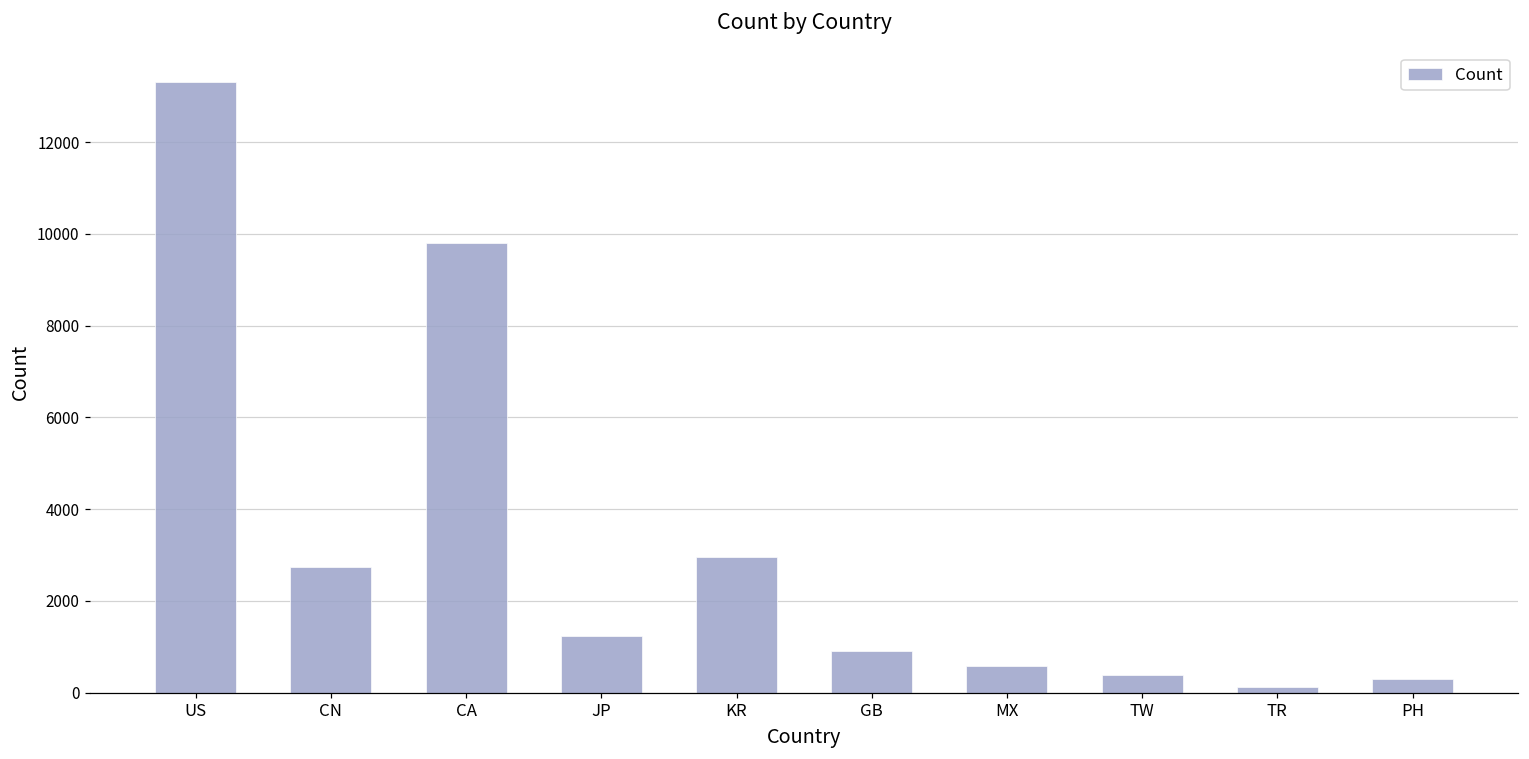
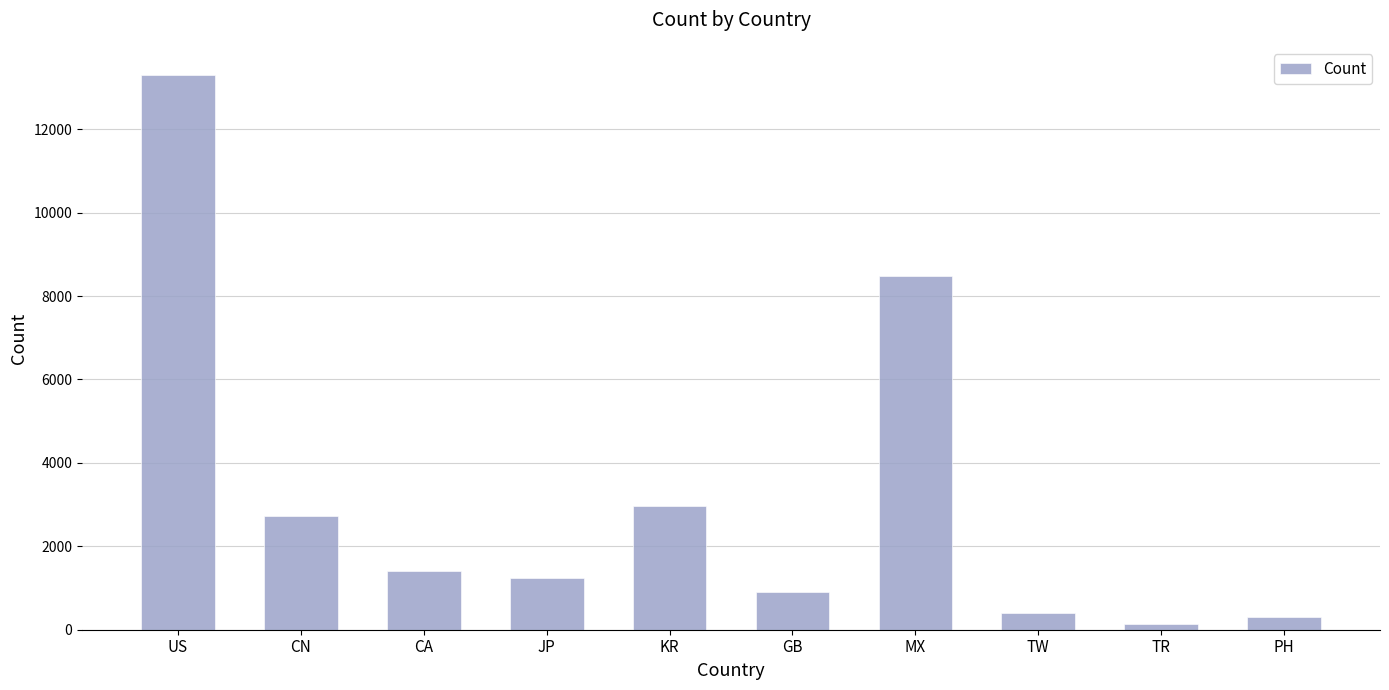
  {
    "US": 13300,
    "CN": 2700,
-   "CA": 9800,
+   "CA": 1400,
    "JP": 1200,
    "KR": 3000,
    "GB": 900,
-   "MX": 600,
+   "MX": 8500,
    "TW": 400,
    "TR": 100,
    "PH": 300
  }
